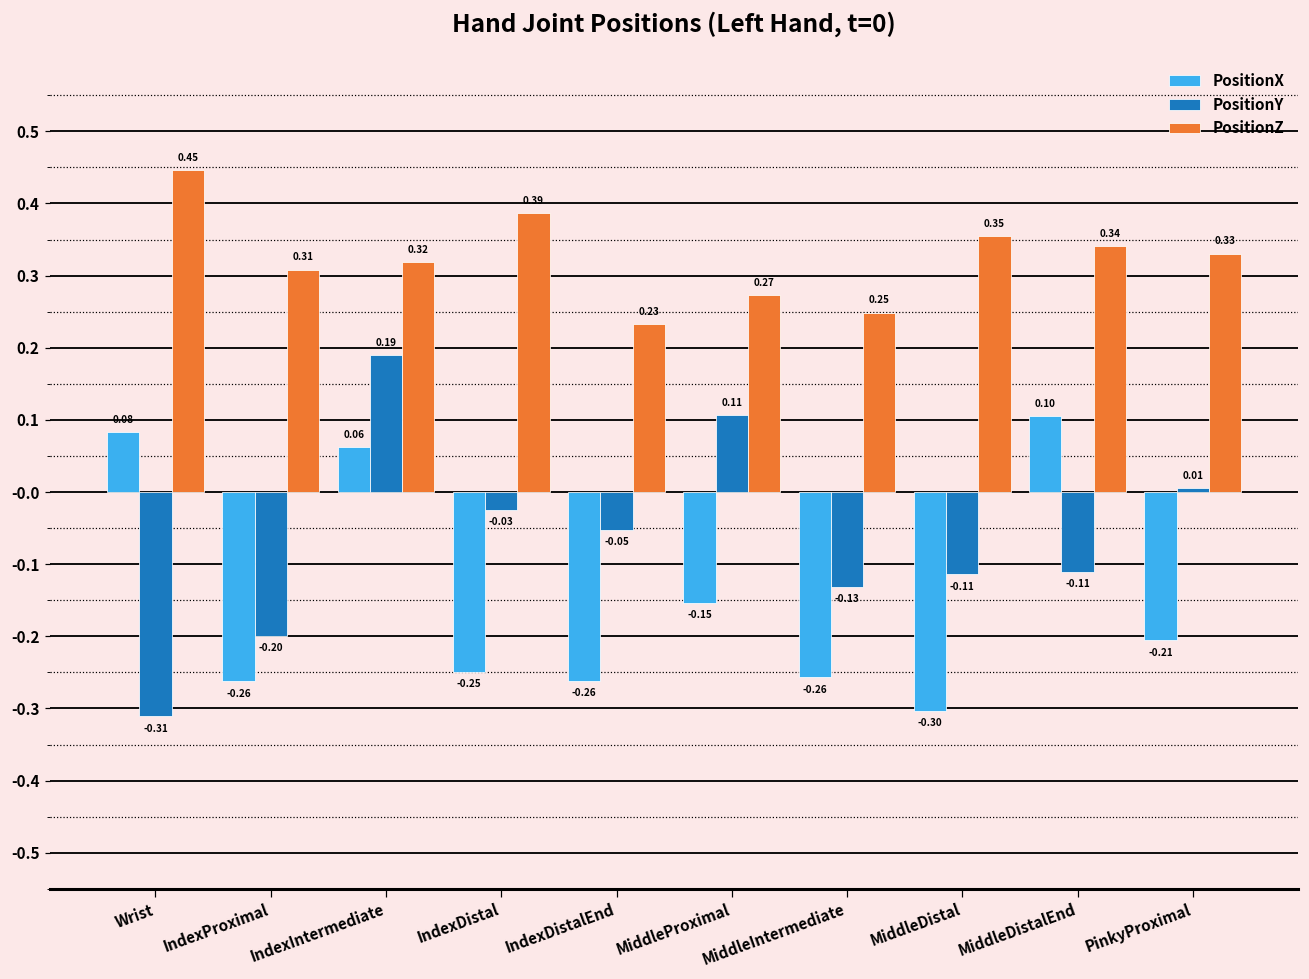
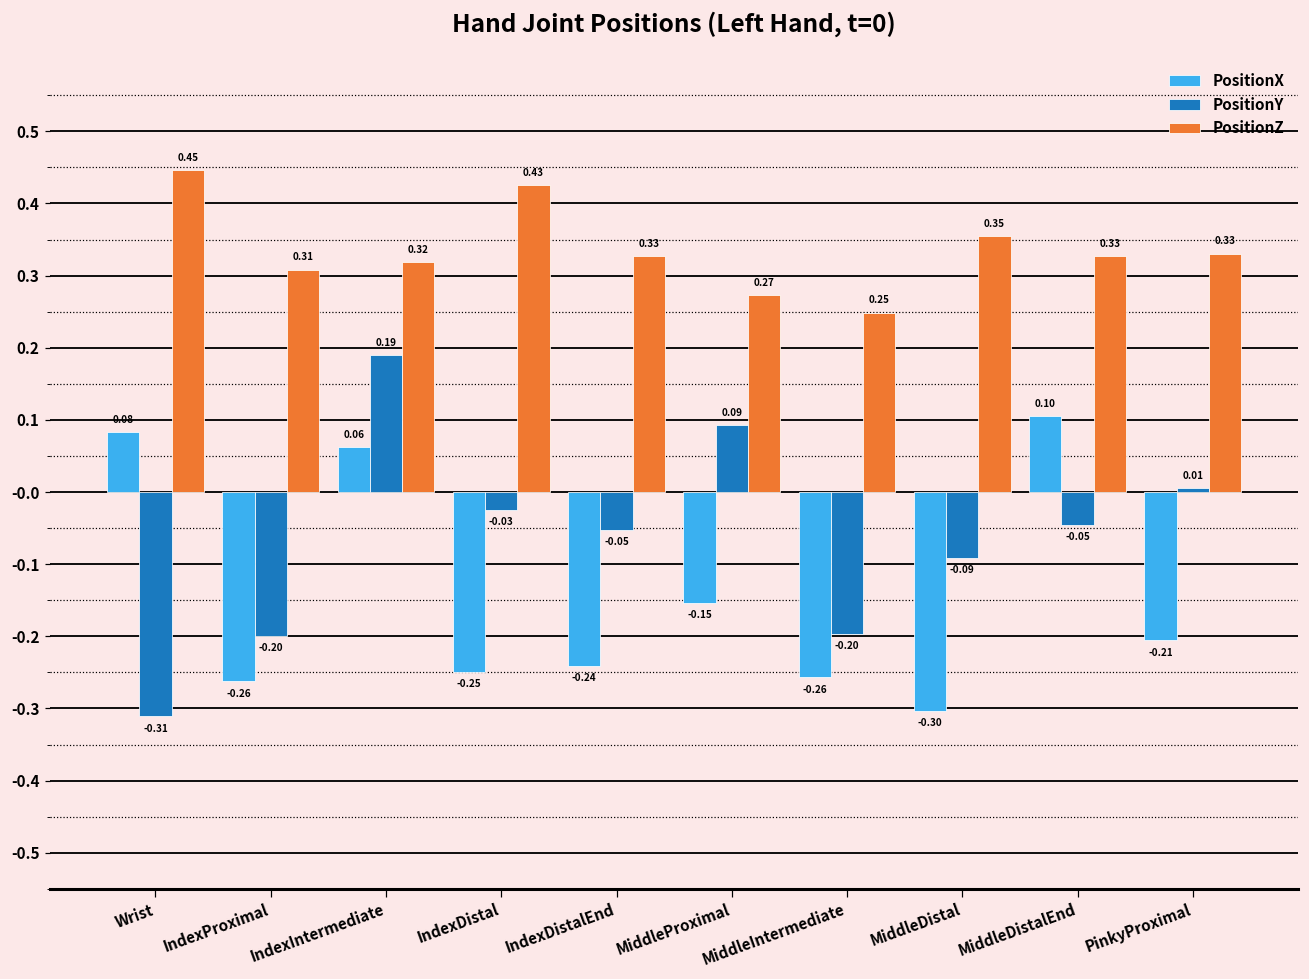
  {
    "PositionX": {
      "Wrist": 0.08,
      "IndexProximal": -0.26,
      "IndexIntermediate": 0.06,
      "IndexDistal": -0.25,
-     "IndexDistalEnd": -0.26,
+     "IndexDistalEnd": -0.24,
      "MiddleProximal": -0.15,
      "MiddleIntermediate": -0.26,
      "MiddleDistal": -0.30,
      "MiddleDistalEnd": 0.10,
      "PinkyProximal": -0.21
    },
    "PositionY": {
      "Wrist": -0.31,
      "IndexProximal": -0.20,
      "IndexIntermediate": 0.19,
      "IndexDistal": -0.03,
      "IndexDistalEnd": -0.05,
-     "MiddleProximal": 0.11,
-     "MiddleIntermediate": -0.13,
-     "MiddleDistal": -0.11,
-     "MiddleDistalEnd": -0.11,
+     "MiddleProximal": 0.09,
+     "MiddleIntermediate": -0.20,
+     "MiddleDistal": -0.09,
+     "MiddleDistalEnd": -0.05,
      "PinkyProximal": 0.01
    },
    "PositionZ": {
      "Wrist": 0.45,
      "IndexProximal": 0.31,
      "IndexIntermediate": 0.32,
-     "IndexDistal": 0.39,
-     "IndexDistalEnd": 0.23,
+     "IndexDistal": 0.43,
+     "IndexDistalEnd": 0.33,
      "MiddleProximal": 0.27,
      "MiddleIntermediate": 0.25,
      "MiddleDistal": 0.35,
-     "MiddleDistalEnd": 0.34,
+     "MiddleDistalEnd": 0.33,
      "PinkyProximal": 0.33
    }
  }
